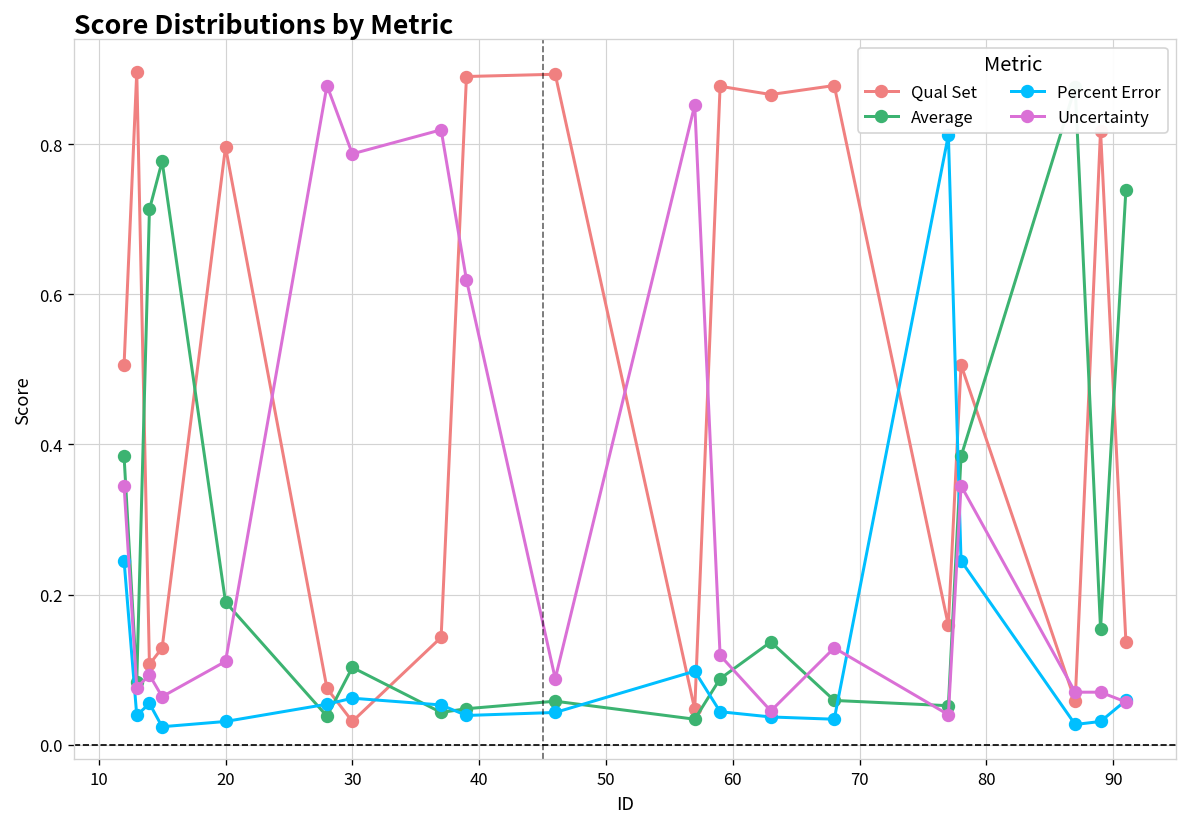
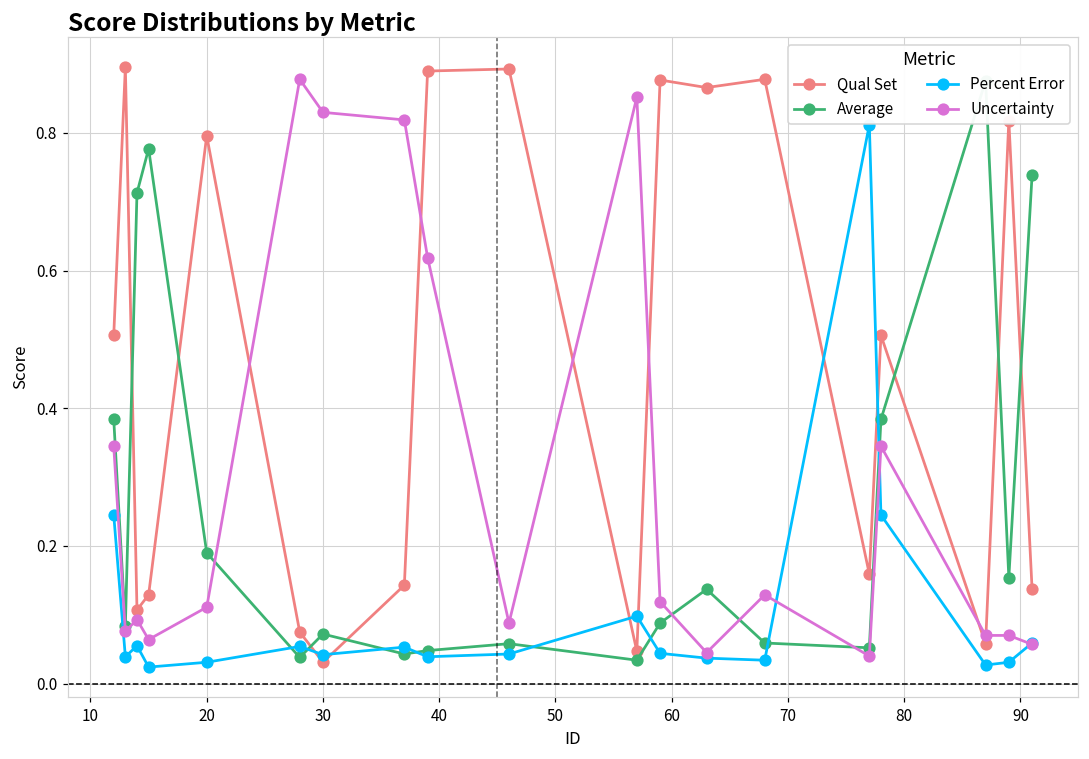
  {
    "Qual Set": {
      "20": 0.80,
      "30": 0.03
    },
    "Average": {
      "20": 0.19,
-     "30": 0.10
+     "30": 0.07
    },
    "Percent Error": {
      "20": 0.03,
-     "30": 0.06
+     "30": 0.04
    },
    "Uncertainty": {
      "20": 0.11,
-     "30": 0.79
+     "30": 0.83
    }
  }
